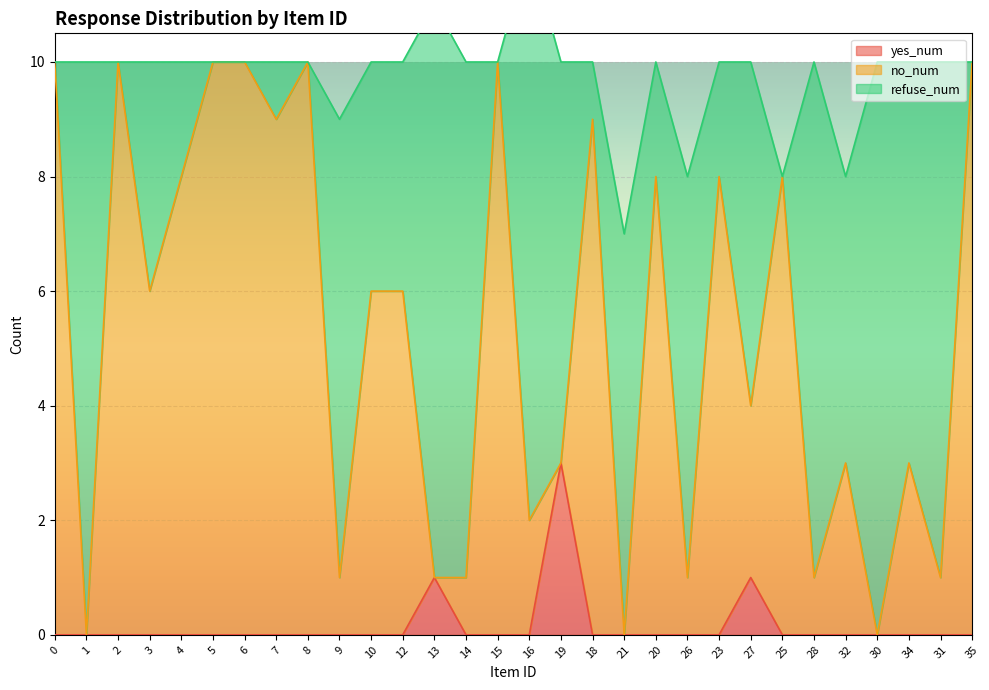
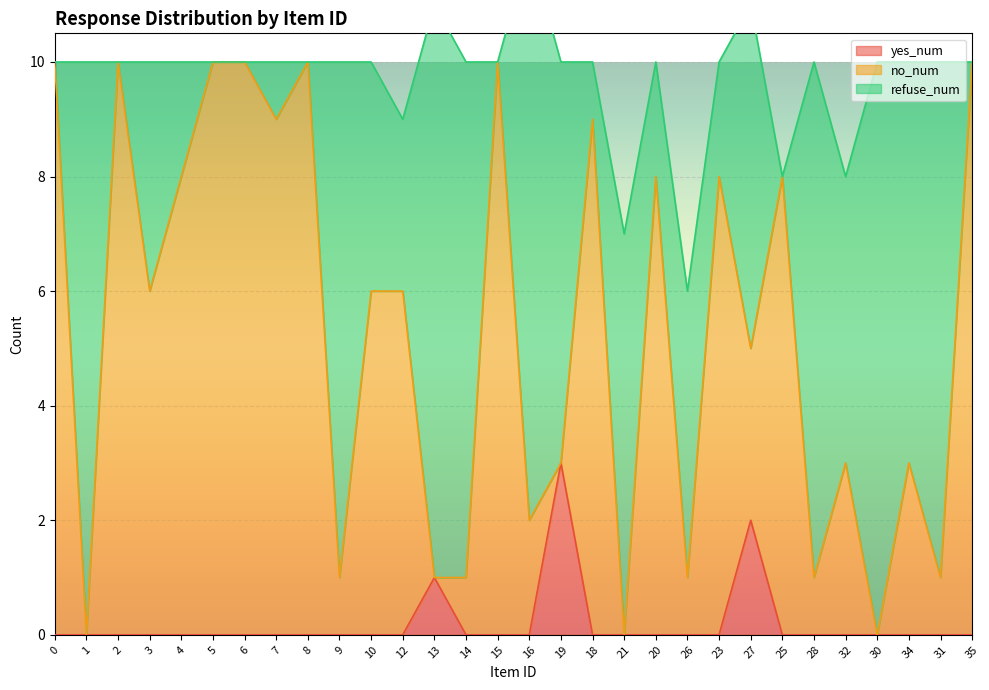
  {
    "yes_num": {
      "0": 0,
      "2": 0,
      "3": 0,
      "4": 0,
      "5": 0,
      "6": 0,
      "7": 0,
      "8": 0,
      "9": 0,
      "10": 0,
      "12": 0,
      "14": 0,
      "15": 0,
      "16": 0,
      "18": 0,
      "20": 0,
      "26": 0,
      "23": 0,
-     "27": 1,
+     "27": 2,
      "25": 0,
      "28": 0,
      "32": 0,
      "34": 0,
      "31": 0,
      "35": 0
    },
    "no_num": {
      "3": 6,
      "4": 8,
      "7": 9,
      "9": 1,
      "10": 6,
      "12": 6,
      "14": 1,
      "16": 2,
      "18": 9,
      "20": 8,
      "26": 1,
      "23": 8,
      "28": 1,
      "32": 3,
      "34": 3,
      "31": 1
    },
    "refuse_num": {
      "1": 10,
      "3": 4,
      "4": 2,
      "7": 1,
-     "9": 8,
+     "9": 9,
      "10": 4,
-     "12": 4,
+     "12": 3,
      "14": 9,
      "19": 7,
      "18": 1,
      "21": 7,
      "20": 2,
-     "26": 7,
+     "26": 5,
      "23": 2,
      "28": 9,
      "32": 5
    }
  }
